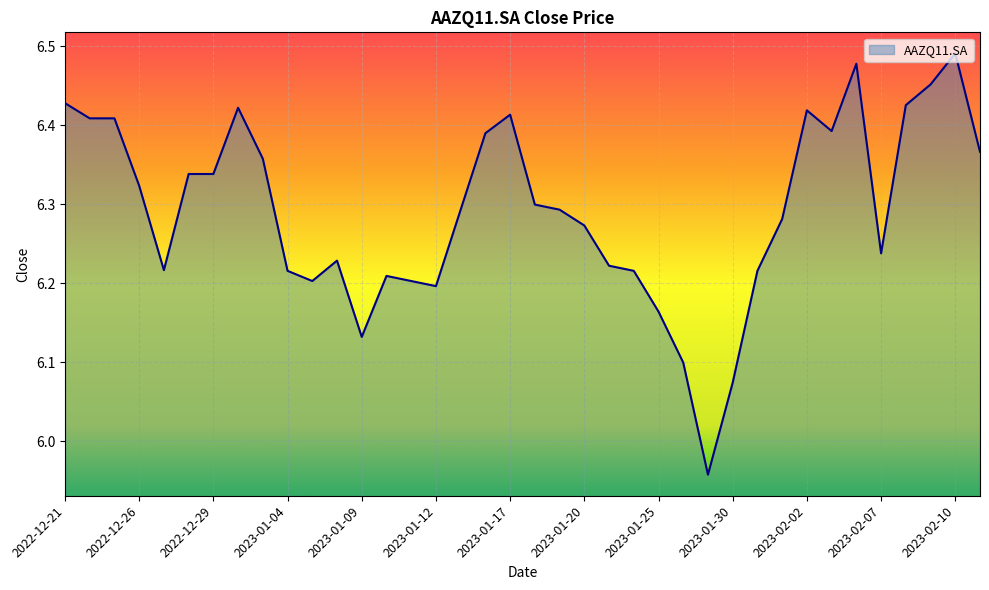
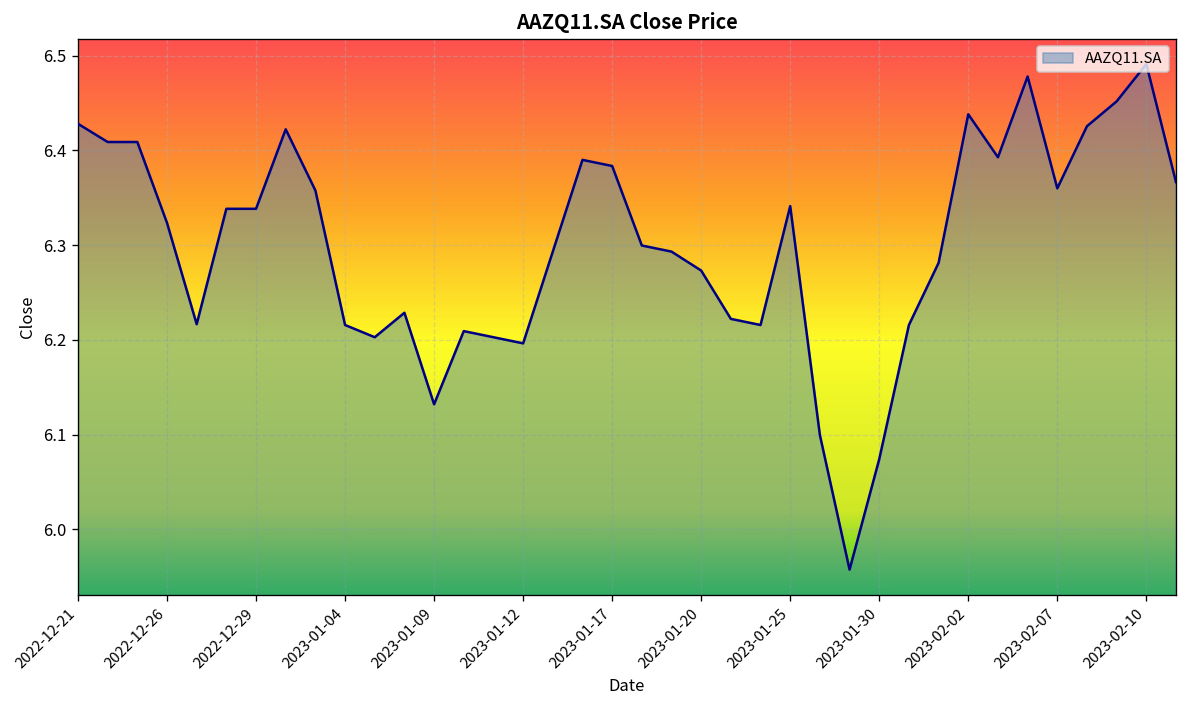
  {
    "2022-12-21": 6.43,
    "2022-12-26": 6.32,
    "2022-12-29": 6.34,
    "2023-01-04": 6.22,
    "2023-01-09": 6.13,
    "2023-01-12": 6.20,
-   "2023-01-17": 6.41,
+   "2023-01-17": 6.38,
    "2023-01-20": 6.27,
-   "2023-01-25": 6.16,
+   "2023-01-25": 6.34,
    "2023-01-30": 6.07,
-   "2023-02-02": 6.42,
-   "2023-02-07": 6.24
+   "2023-02-02": 6.44,
+   "2023-02-07": 6.36
  }
